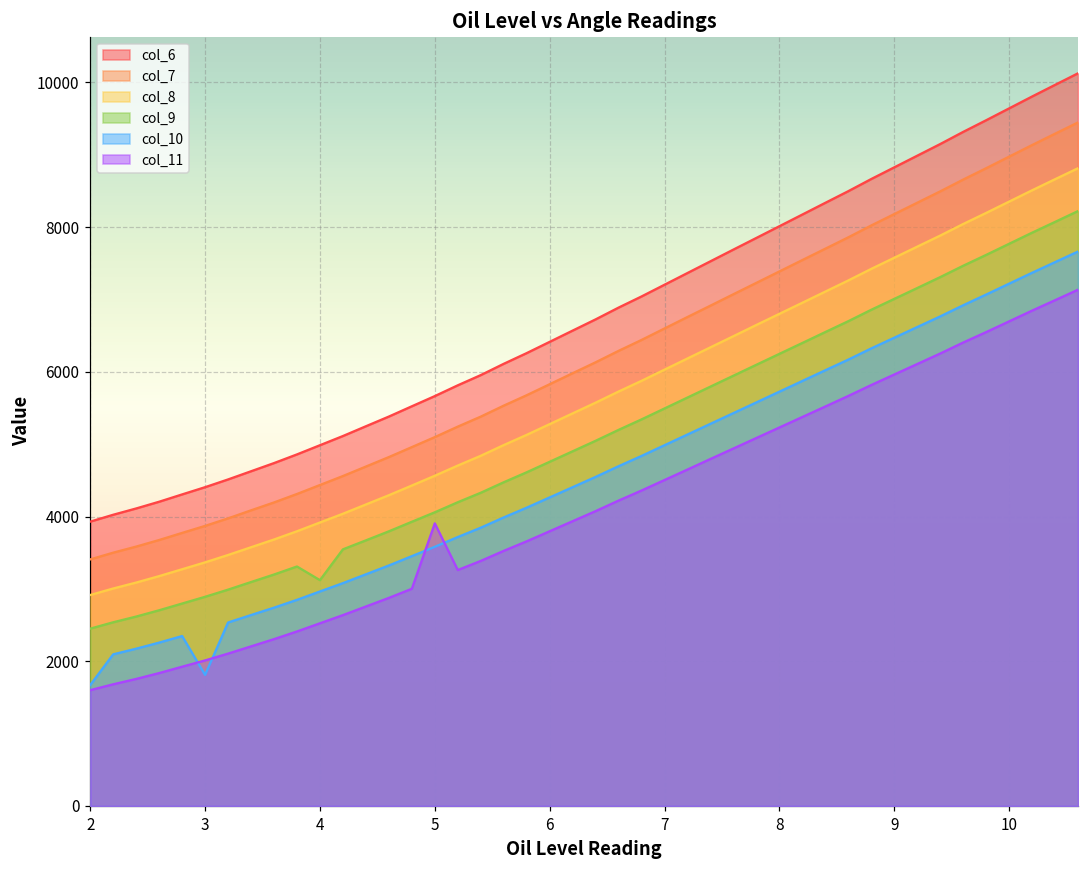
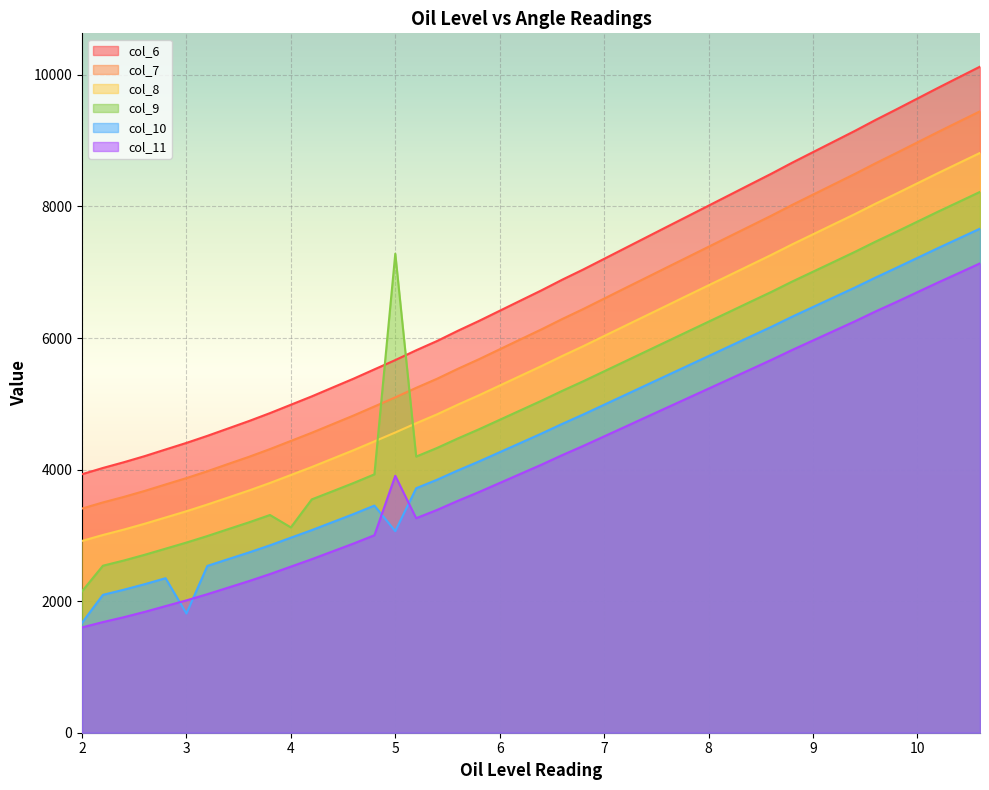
  {
    "col_9": {
-     "2": 2500,
+     "2": 2200,
      "3": 2900,
      "4": 3100,
-     "5": 4100
+     "5": 7300
    },
    "col_10": {
      "2": 1700,
      "3": 1800,
      "4": 3000,
-     "5": 3600
+     "5": 3100
    },
    "col_11": {
      "2": 1600,
      "3": 2000,
      "4": 2500,
      "5": 3900
    }
  }
